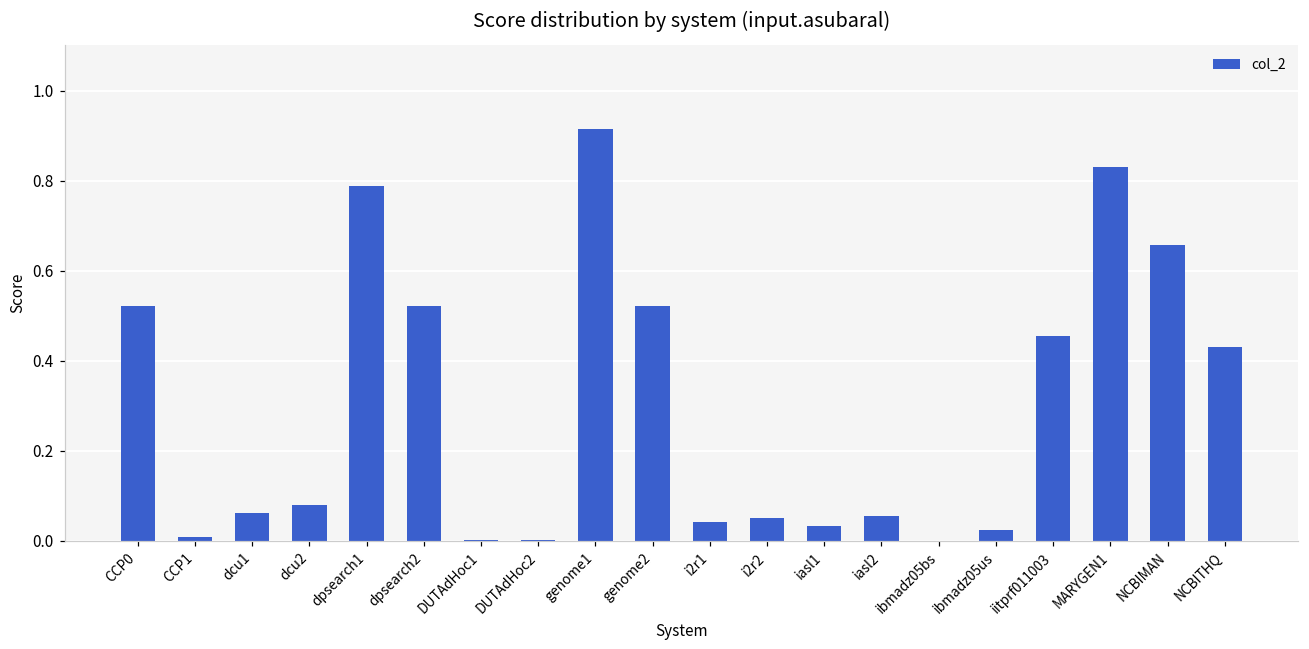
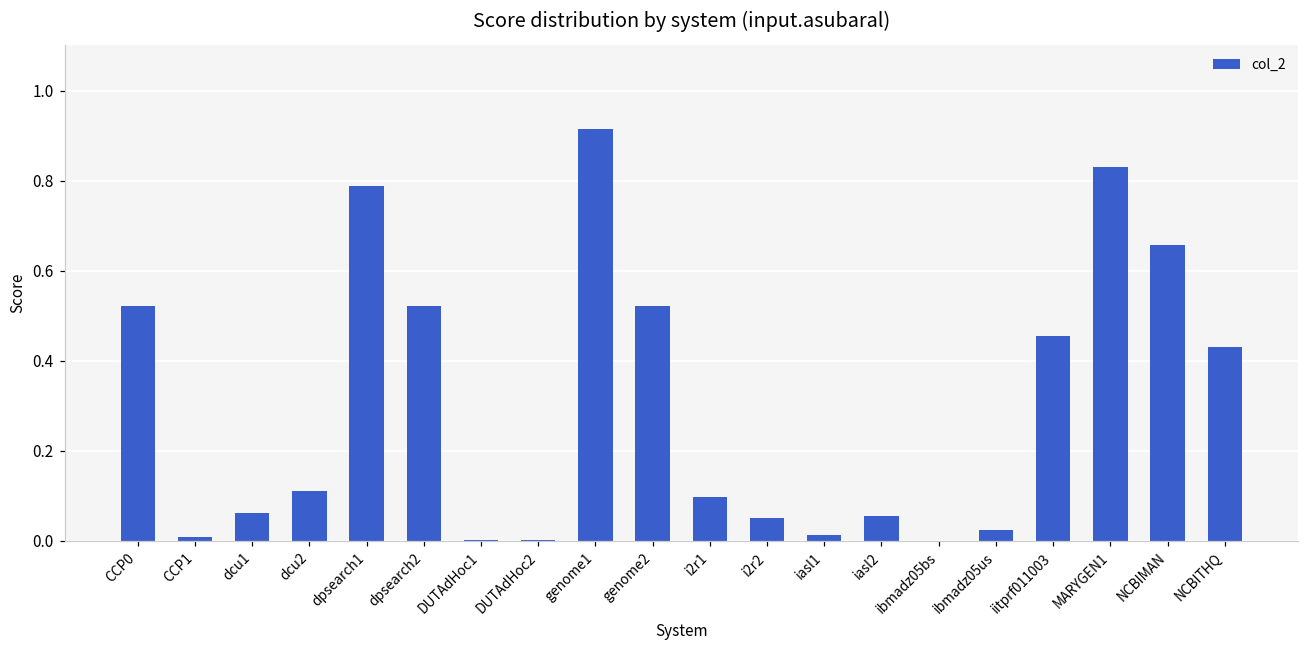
  {
    "CCP0": 0.52,
    "CCP1": 0.01,
    "dcu1": 0.06,
-   "dcu2": 0.08,
+   "dcu2": 0.11,
    "dpsearch1": 0.79,
    "dpsearch2": 0.52,
    "genome1": 0.91,
    "genome2": 0.52,
-   "i2r1": 0.04,
+   "i2r1": 0.10,
    "i2r2": 0.05,
-   "iasl1": 0.03,
+   "iasl1": 0.01,
    "iasl2": 0.05,
    "ibmadz05us": 0.02,
    "iitprf011003": 0.45,
    "MARYGEN1": 0.83,
    "NCBIMAN": 0.66,
    "NCBITHQ": 0.43
  }
